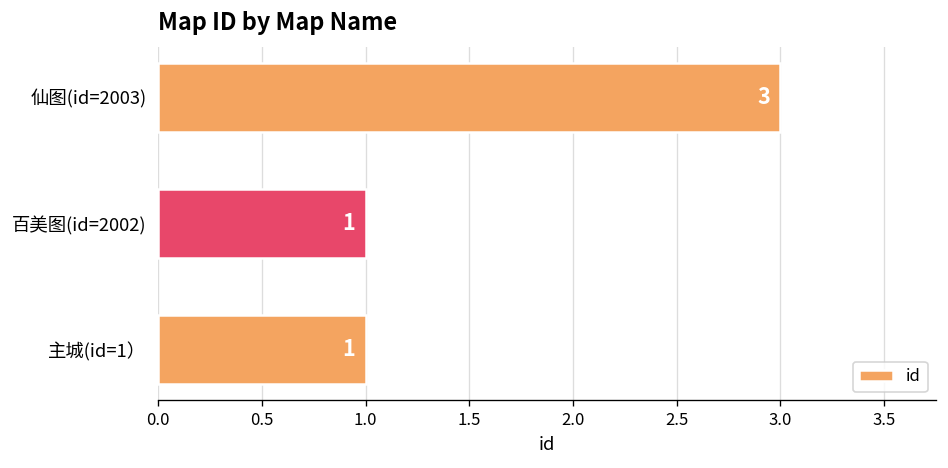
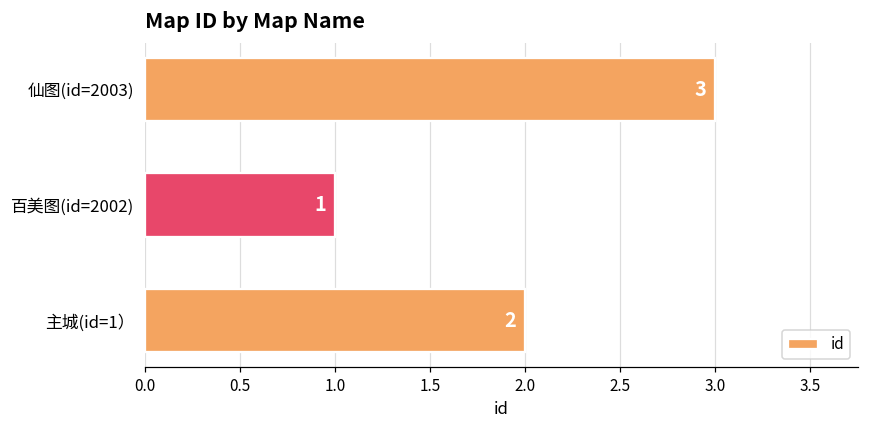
  {
    "仙图(id=2003)": 3,
    "百美图(id=2002)": 1,
-   "主城(id=1）": 1
+   "主城(id=1）": 2
  }
